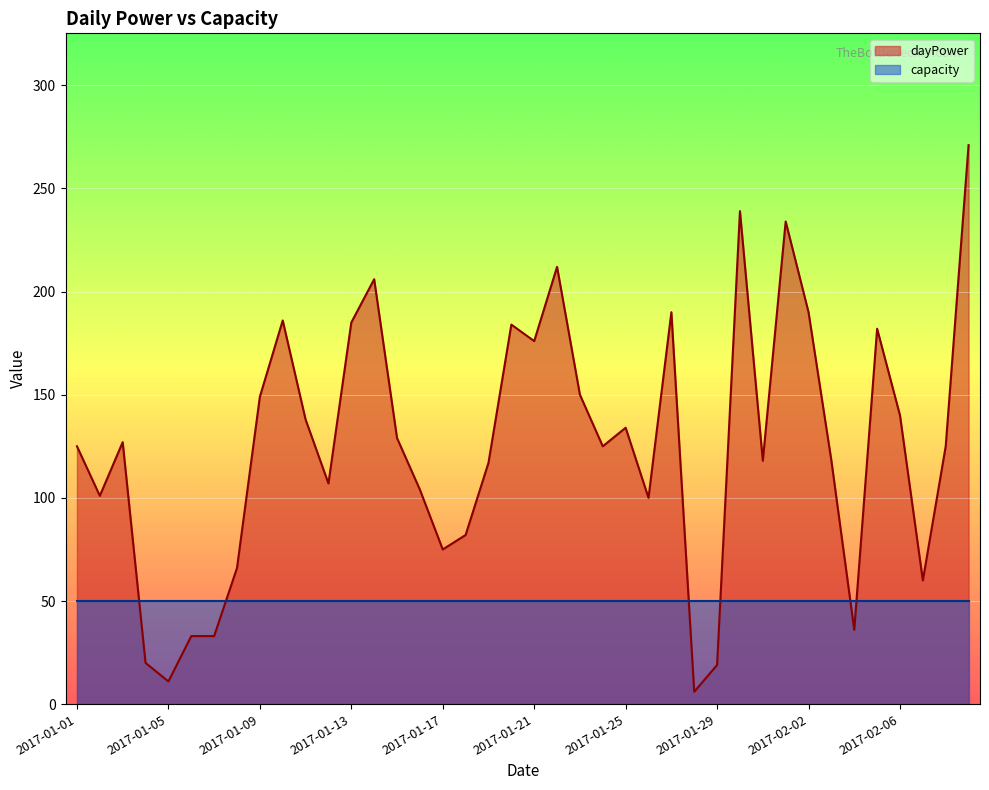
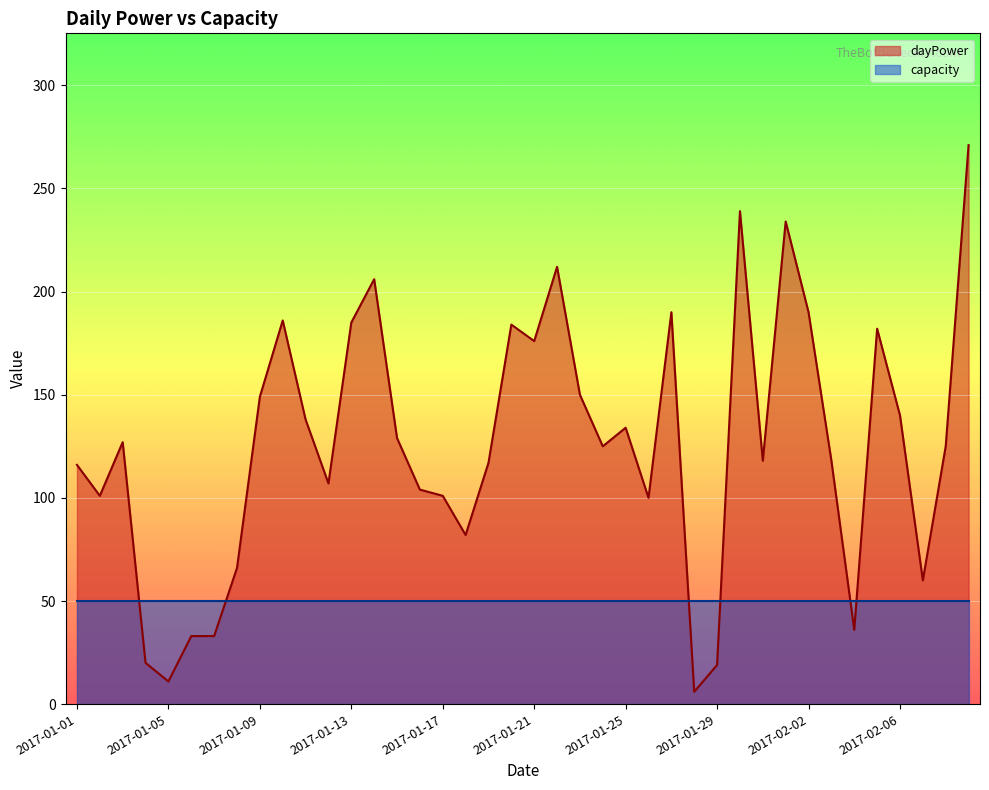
  {
    "dayPower": {
-     "2017-01-01": 125,
+     "2017-01-01": 116,
      "2017-01-05": 11,
      "2017-01-09": 149,
      "2017-01-13": 185,
-     "2017-01-17": 75,
+     "2017-01-17": 101,
      "2017-01-21": 176,
      "2017-01-25": 134,
      "2017-01-29": 19,
      "2017-02-02": 190,
      "2017-02-06": 140
    },
    "capacity": {
      "2017-01-01": 50,
      "2017-01-05": 50,
      "2017-01-09": 50,
      "2017-01-13": 50,
      "2017-01-17": 50,
      "2017-01-21": 50,
      "2017-01-25": 50,
      "2017-01-29": 50,
      "2017-02-02": 50,
      "2017-02-06": 50
    }
  }
